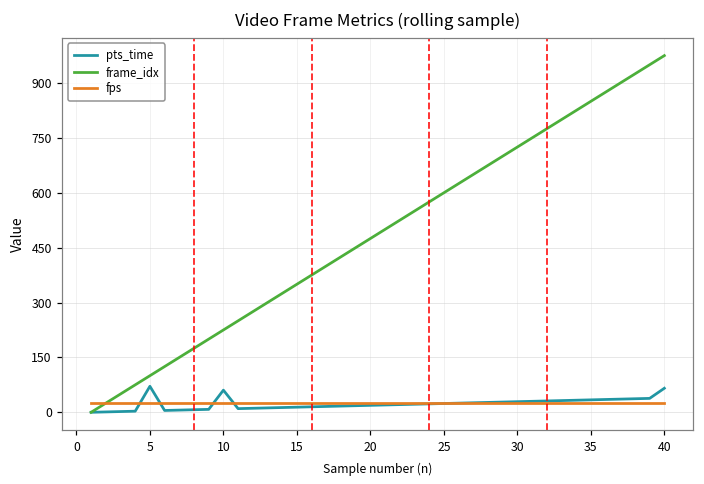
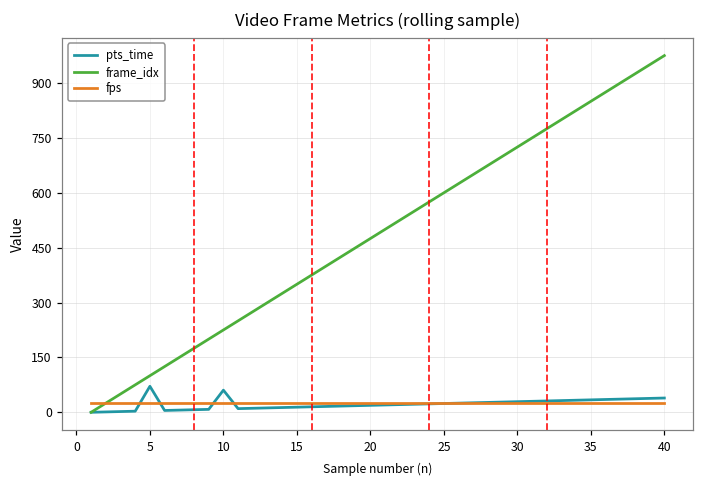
  {
    "pts_time": {
      "5": 70,
      "10": 60,
      "15": 10,
      "35": 30,
-     "40": 70
+     "40": 40
    },
    "frame_idx": {
      "5": 100,
      "10": 230,
      "15": 350,
      "20": 480,
      "25": 600,
      "30": 730,
      "35": 850,
      "40": 980
    },
    "fps": {
      "5": 30,
      "10": 30,
      "15": 30,
      "35": 30,
      "40": 30
    }
  }
